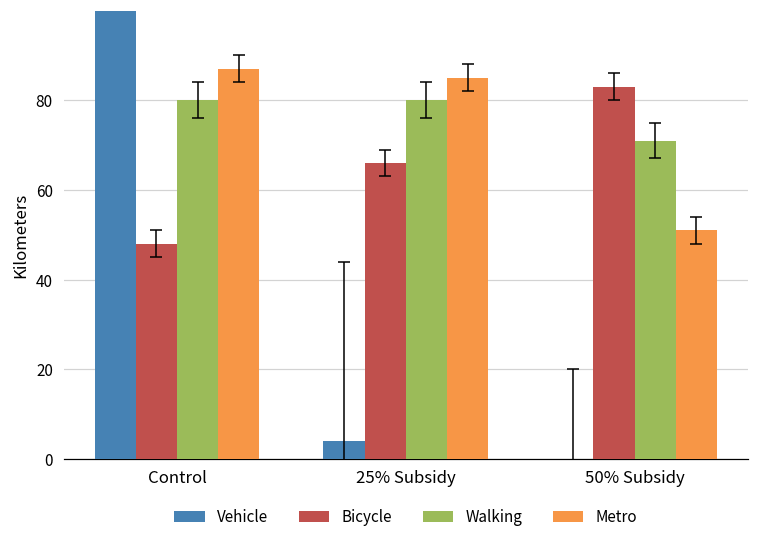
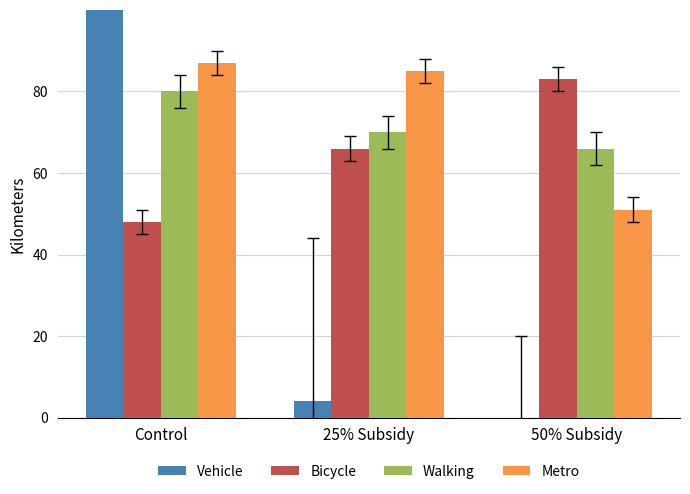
  {
    "Bicycle": {
      "Control": 48,
      "25% Subsidy": 66,
      "50% Subsidy": 83
    },
    "Walking": {
      "Control": 80,
-     "25% Subsidy": 80,
-     "50% Subsidy": 71
+     "25% Subsidy": 70,
+     "50% Subsidy": 66
    },
    "Metro": {
      "Control": 87,
      "25% Subsidy": 85,
      "50% Subsidy": 51
    }
  }
